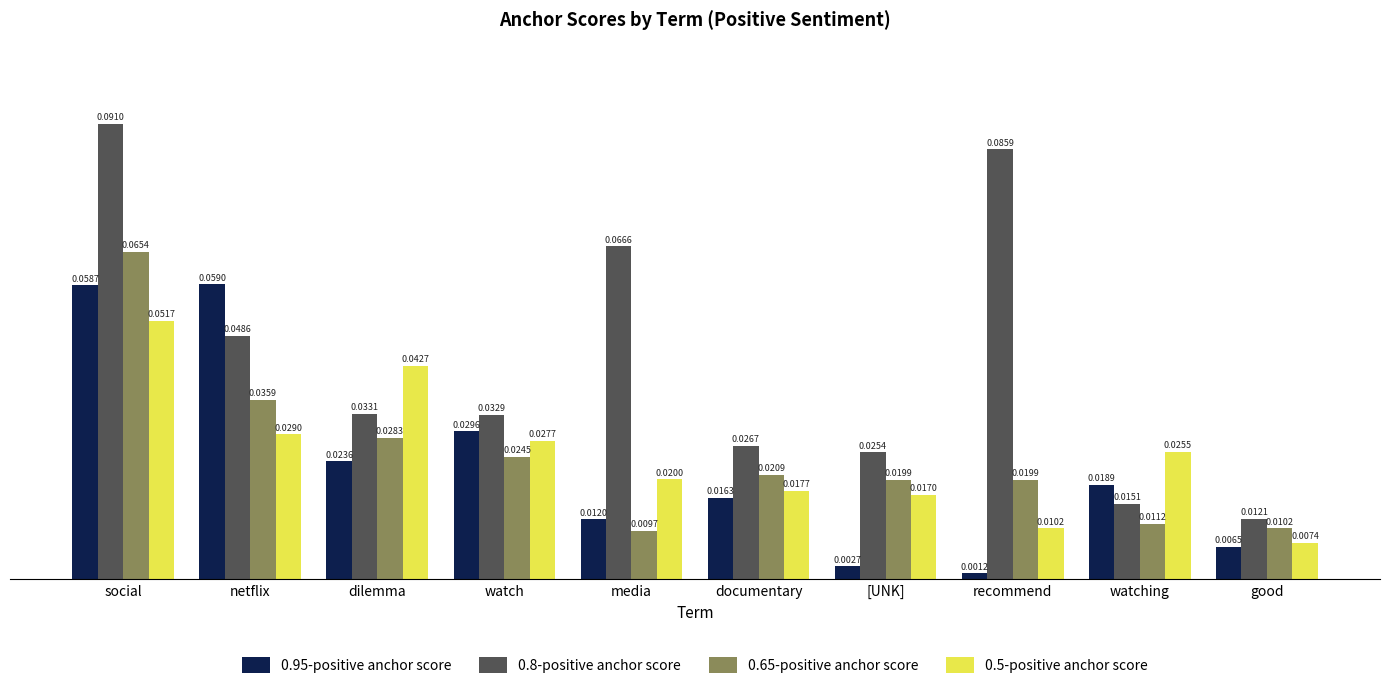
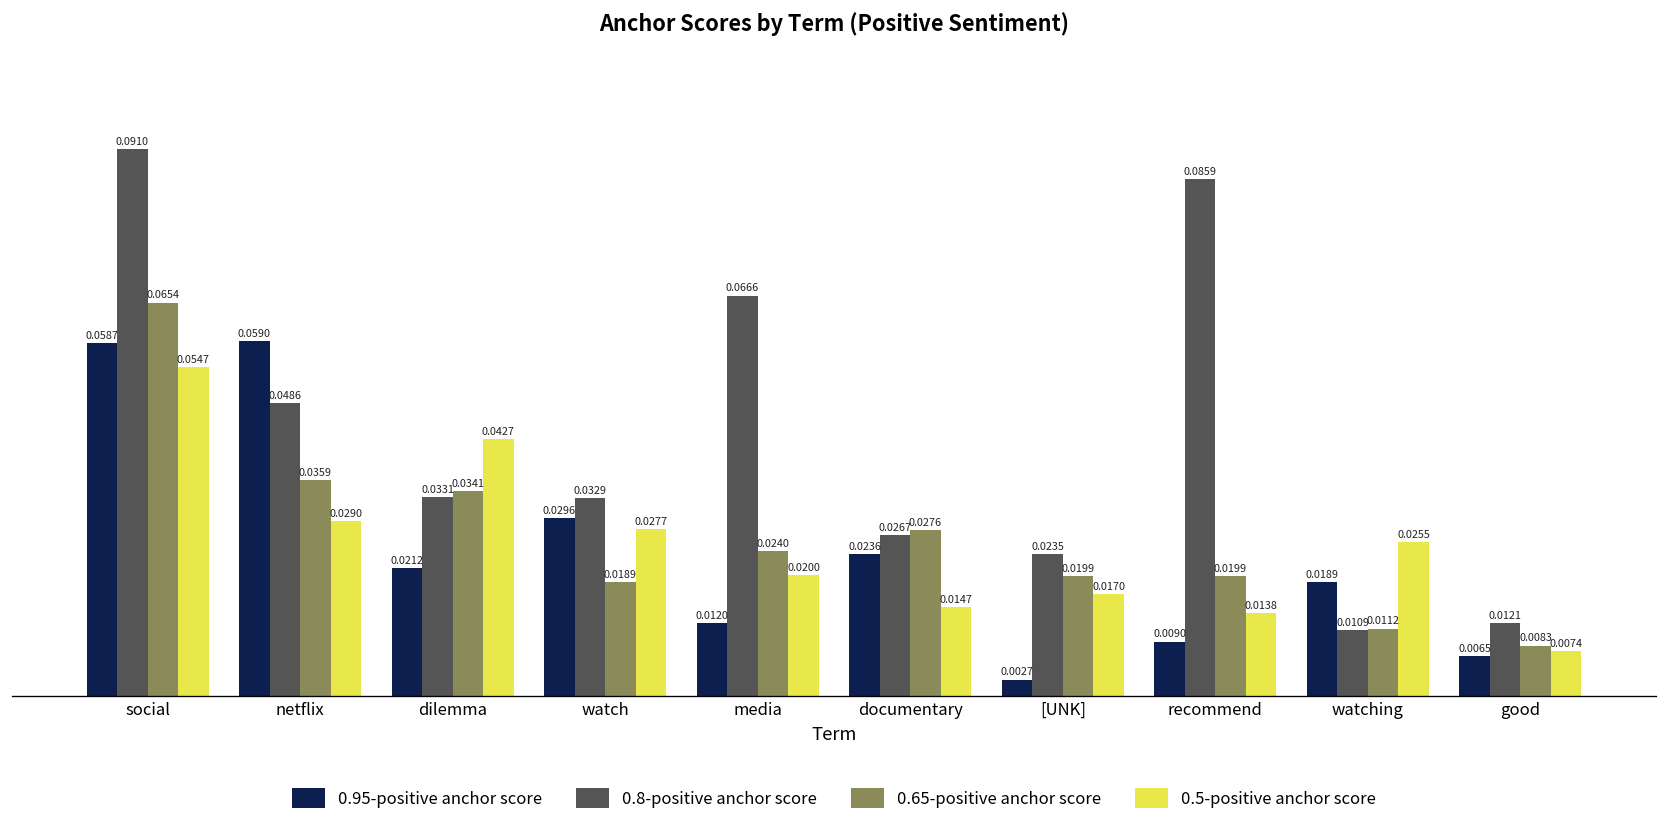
  {
    "0.95-positive anchor score": {
      "social": 0.0587,
      "netflix": 0.0590,
-     "dilemma": 0.0236,
+     "dilemma": 0.0212,
      "watch": 0.0296,
      "media": 0.0120,
-     "documentary": 0.0163,
+     "documentary": 0.0236,
      "[UNK]": 0.0027,
-     "recommend": 0.0012,
+     "recommend": 0.0090,
      "watching": 0.0189,
      "good": 0.0065
    },
    "0.8-positive anchor score": {
      "social": 0.0910,
      "netflix": 0.0486,
      "dilemma": 0.0331,
      "watch": 0.0329,
      "media": 0.0666,
      "documentary": 0.0267,
-     "[UNK]": 0.0254,
+     "[UNK]": 0.0235,
      "recommend": 0.0859,
-     "watching": 0.0151,
+     "watching": 0.0109,
      "good": 0.0121
    },
    "0.65-positive anchor score": {
      "social": 0.0654,
      "netflix": 0.0359,
-     "dilemma": 0.0283,
-     "watch": 0.0245,
-     "media": 0.0097,
-     "documentary": 0.0209,
+     "dilemma": 0.0341,
+     "watch": 0.0189,
+     "media": 0.0240,
+     "documentary": 0.0276,
      "[UNK]": 0.0199,
      "recommend": 0.0199,
      "watching": 0.0112,
-     "good": 0.0102
+     "good": 0.0083
    },
    "0.5-positive anchor score": {
-     "social": 0.0517,
+     "social": 0.0547,
      "netflix": 0.0290,
      "dilemma": 0.0427,
      "watch": 0.0277,
      "media": 0.0200,
-     "documentary": 0.0177,
+     "documentary": 0.0147,
      "[UNK]": 0.0170,
-     "recommend": 0.0102,
+     "recommend": 0.0138,
      "watching": 0.0255,
      "good": 0.0074
    }
  }
